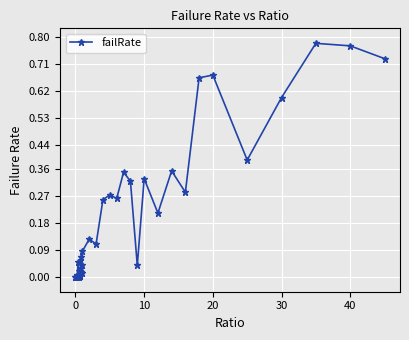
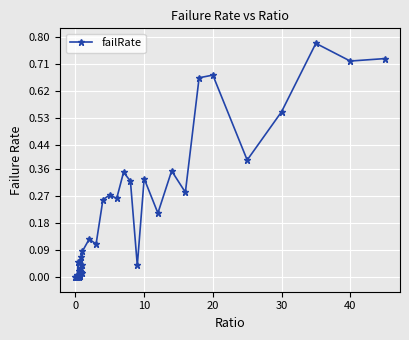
  {
    "0": 0.00,
    "10": 0.33,
    "20": 0.67,
-   "30": 0.60,
-   "40": 0.77
+   "30": 0.55,
+   "40": 0.72
  }
